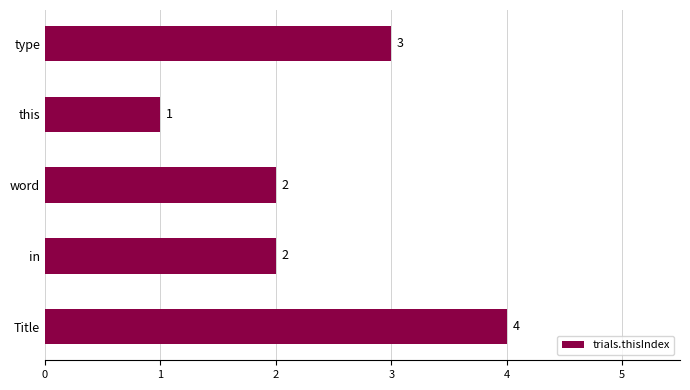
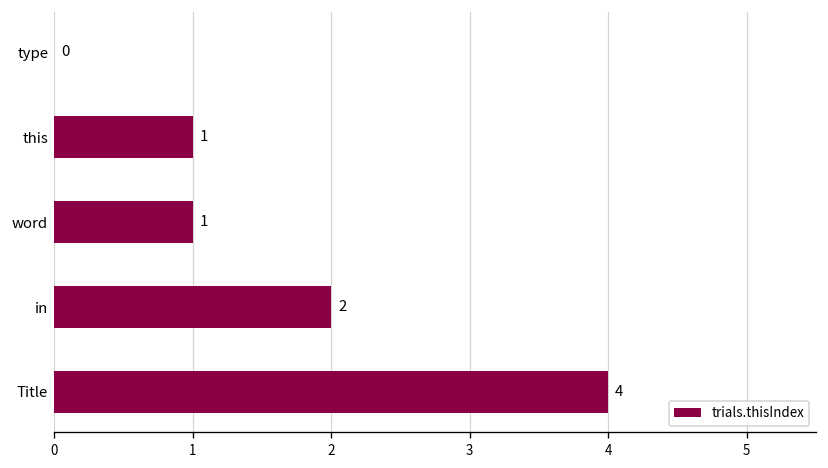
  {
-   "type": 3,
+   "type": 0,
    "this": 1,
-   "word": 2,
+   "word": 1,
    "in": 2,
    "Title": 4
  }
